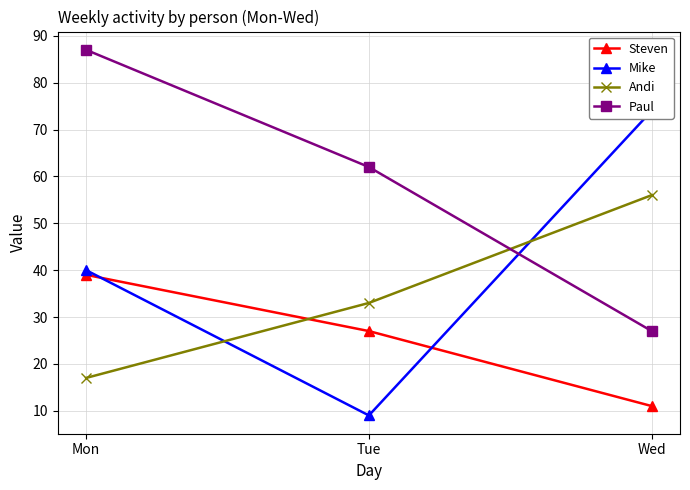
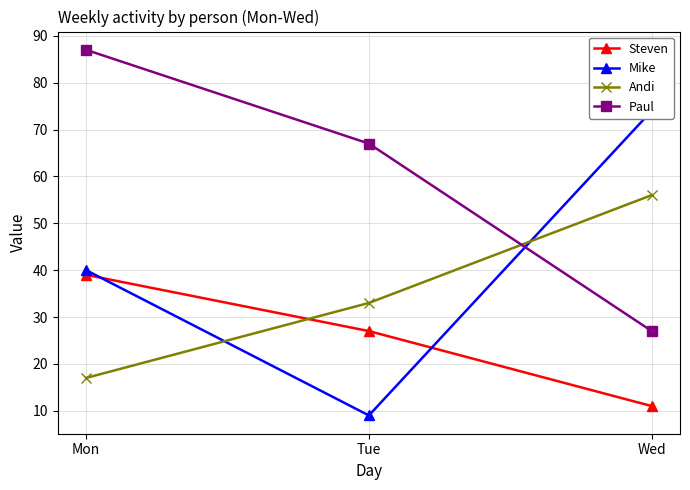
  {
    "Steven": {
      "Mon": 39,
      "Tue": 27,
      "Wed": 11
    },
    "Mike": {
      "Mon": 40,
      "Tue": 9
    },
    "Andi": {
      "Mon": 17,
      "Tue": 33,
      "Wed": 56
    },
    "Paul": {
      "Mon": 87,
-     "Tue": 62,
+     "Tue": 67,
      "Wed": 27
    }
  }
